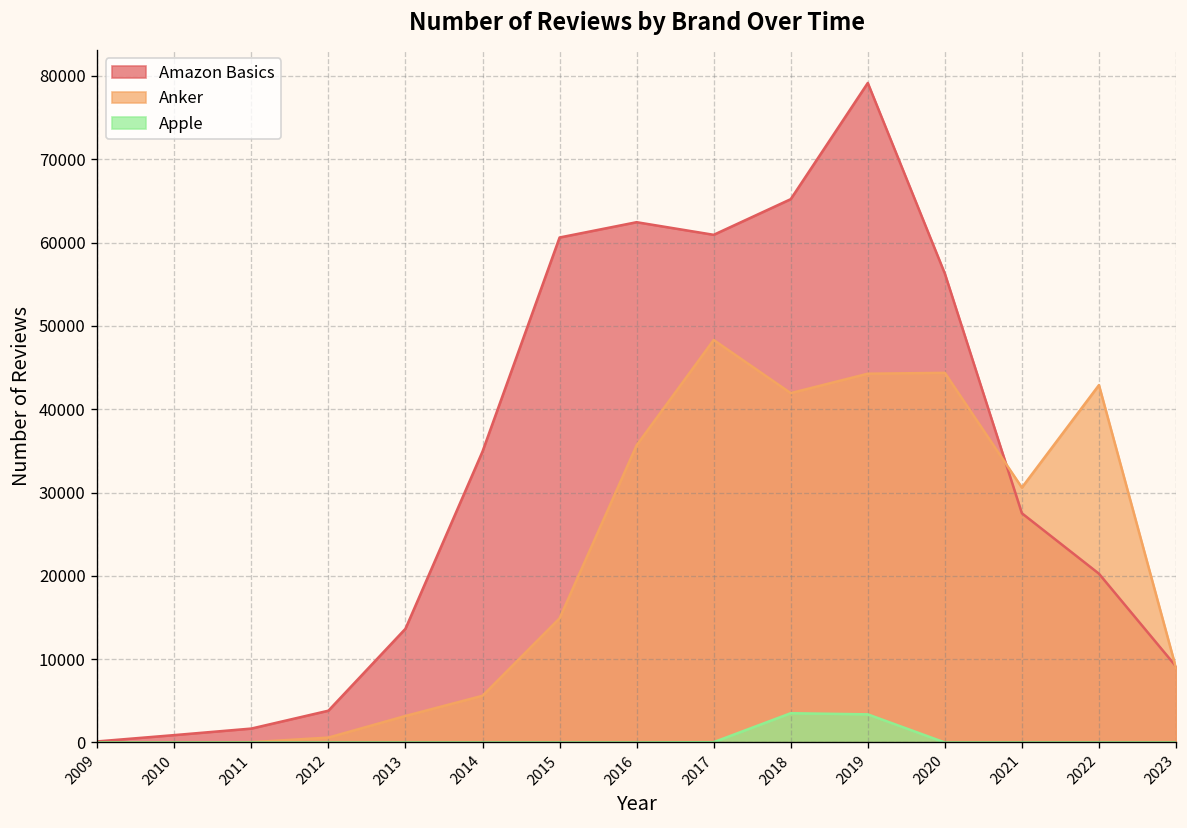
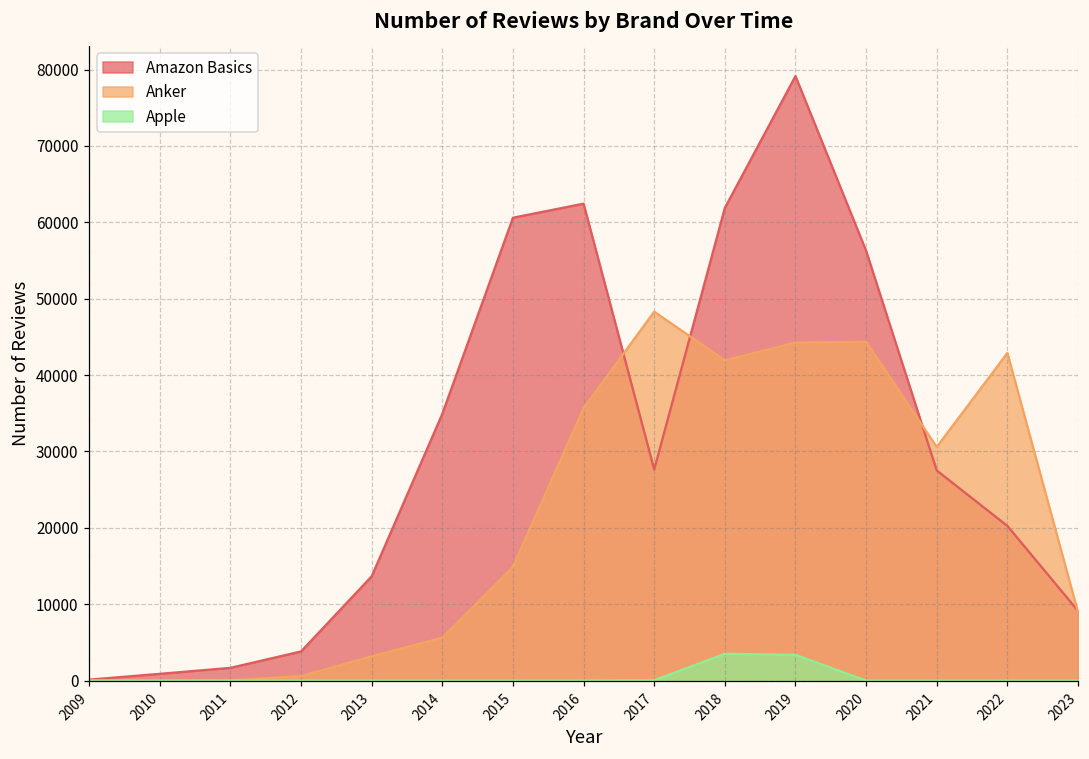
  {
    "Amazon Basics": {
      "2010": 1000,
      "2011": 2000,
      "2012": 4000,
      "2013": 14000,
      "2014": 35000,
      "2015": 61000,
      "2016": 62000,
-     "2017": 61000,
-     "2018": 65000,
+     "2017": 28000,
+     "2018": 62000,
      "2019": 79000,
      "2020": 56000,
      "2021": 28000,
      "2022": 20000
    },
    "Anker": {
      "2012": 1000,
      "2013": 3000,
      "2014": 6000,
      "2015": 15000,
      "2016": 36000,
      "2017": 48000,
      "2018": 42000,
      "2019": 44000,
      "2020": 44000,
      "2021": 31000,
      "2022": 43000
    },
    "Apple": {
      "2012": 0,
      "2013": 0,
      "2014": 0,
      "2015": 0,
      "2016": 0,
      "2017": 0,
      "2018": 4000,
      "2019": 3000,
      "2020": 0,
      "2021": 0,
      "2022": 0,
      "2023": 0
    }
  }
